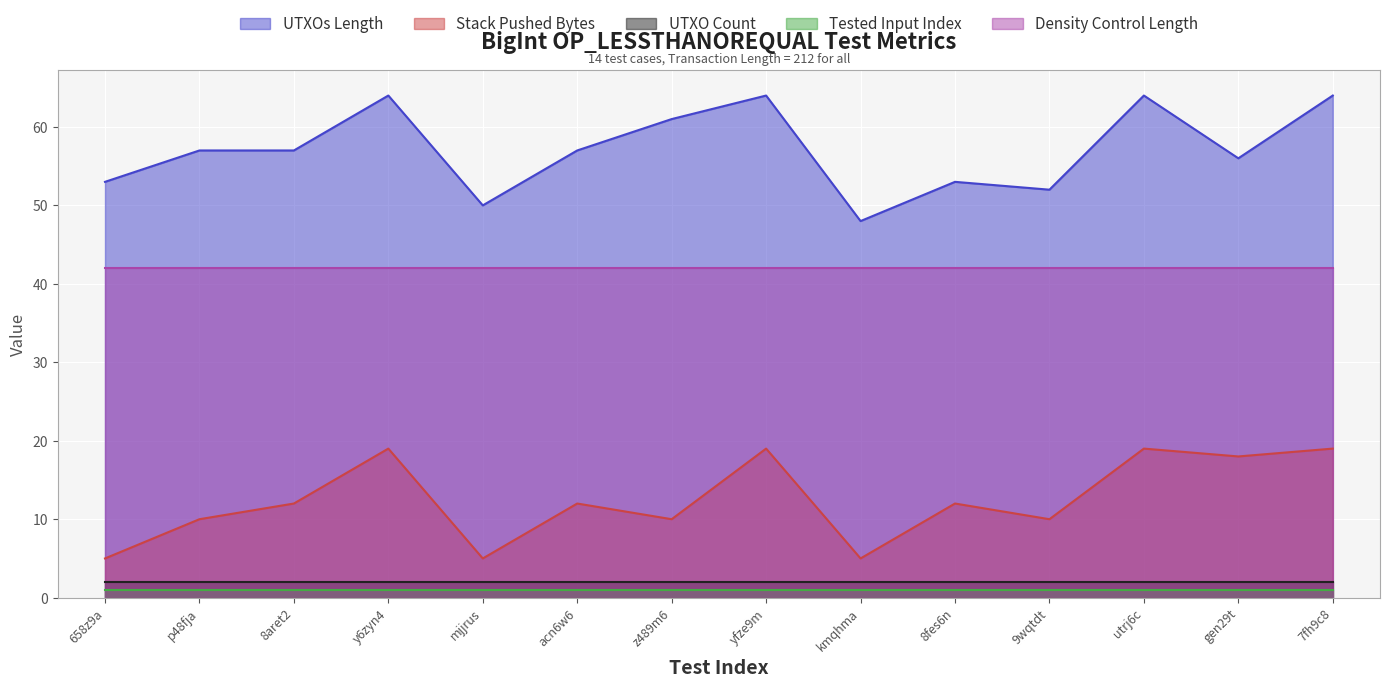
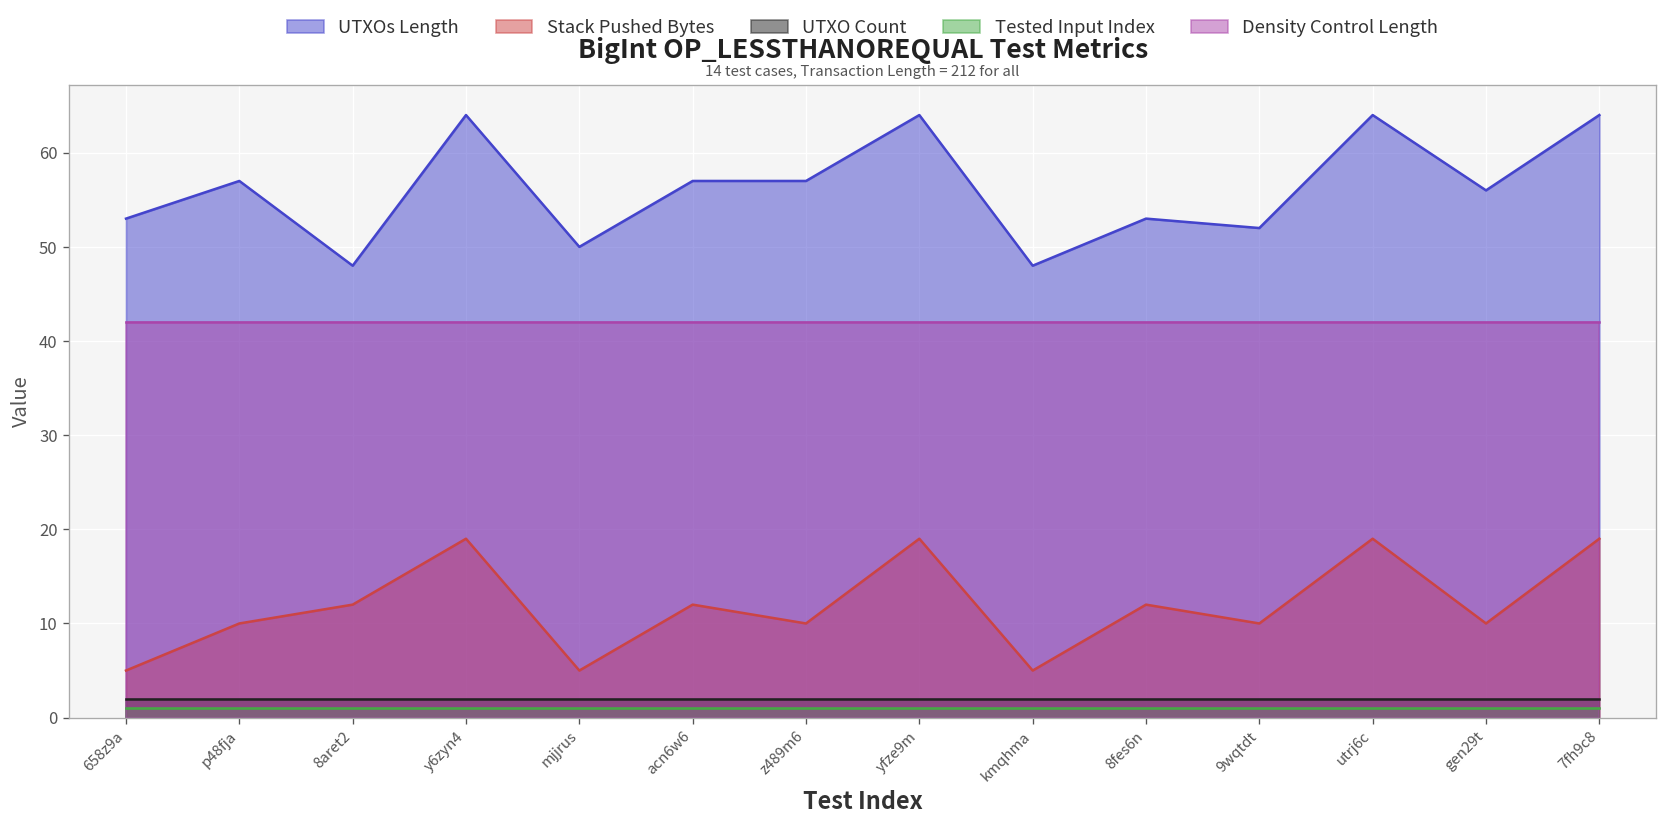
  {
    "UTXOs Length": {
      "658z9a": 53,
      "p48fja": 57,
-     "8aret2": 57,
+     "8aret2": 48,
      "y6zyn4": 64,
      "mjjrus": 50,
      "acn6w6": 57,
-     "z489m6": 61,
+     "z489m6": 57,
      "yfze9m": 64,
      "kmqhma": 48,
      "8fes6n": 53,
      "9wqtdt": 52,
      "utrj6c": 64,
      "gen29t": 56,
      "7fh9c8": 64
    },
    "Stack Pushed Bytes": {
      "658z9a": 5,
      "p48fja": 10,
      "8aret2": 12,
      "y6zyn4": 19,
      "mjjrus": 5,
      "acn6w6": 12,
      "z489m6": 10,
      "yfze9m": 19,
      "kmqhma": 5,
      "8fes6n": 12,
      "9wqtdt": 10,
      "utrj6c": 19,
-     "gen29t": 18,
+     "gen29t": 10,
      "7fh9c8": 19
    },
    "UTXO Count": {
      "658z9a": 2,
      "p48fja": 2,
      "8aret2": 2,
      "y6zyn4": 2,
      "mjjrus": 2,
      "acn6w6": 2,
      "z489m6": 2,
      "yfze9m": 2,
      "kmqhma": 2,
      "8fes6n": 2,
      "9wqtdt": 2,
      "utrj6c": 2,
      "gen29t": 2,
      "7fh9c8": 2
    },
    "Tested Input Index": {
      "658z9a": 1,
      "p48fja": 1,
      "8aret2": 1,
      "y6zyn4": 1,
      "mjjrus": 1,
      "acn6w6": 1,
      "z489m6": 1,
      "yfze9m": 1,
      "kmqhma": 1,
      "8fes6n": 1,
      "9wqtdt": 1,
      "utrj6c": 1,
      "gen29t": 1,
      "7fh9c8": 1
    },
    "Density Control Length": {
      "658z9a": 42,
      "p48fja": 42,
      "8aret2": 42,
      "y6zyn4": 42,
      "mjjrus": 42,
      "acn6w6": 42,
      "z489m6": 42,
      "yfze9m": 42,
      "kmqhma": 42,
      "8fes6n": 42,
      "9wqtdt": 42,
      "utrj6c": 42,
      "gen29t": 42,
      "7fh9c8": 42
    }
  }
